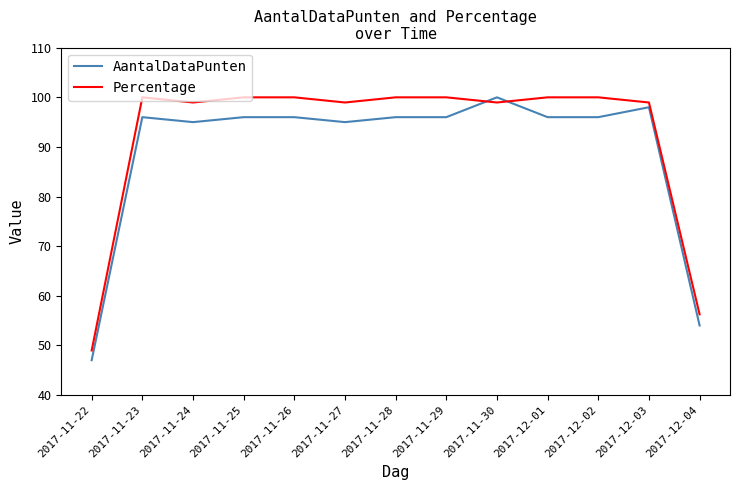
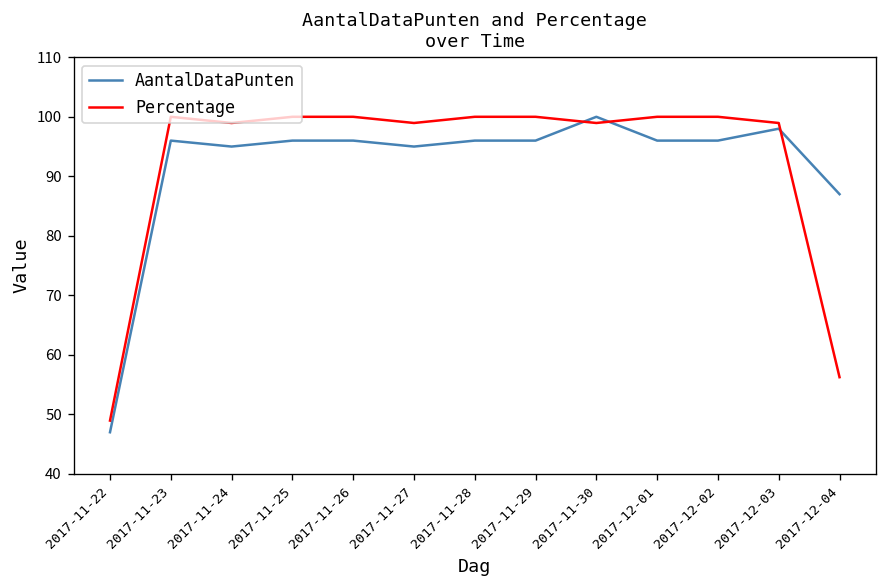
  {
    "AantalDataPunten": {
      "2017-11-22": 47,
      "2017-11-23": 96,
      "2017-11-24": 95,
      "2017-11-25": 96,
      "2017-11-26": 96,
      "2017-11-27": 95,
      "2017-11-28": 96,
      "2017-11-29": 96,
      "2017-11-30": 100,
      "2017-12-01": 96,
      "2017-12-02": 96,
      "2017-12-03": 98,
-     "2017-12-04": 54
+     "2017-12-04": 87
    },
    "Percentage": {
      "2017-11-22": 49,
      "2017-11-24": 99,
      "2017-11-26": 100,
      "2017-11-27": 99,
      "2017-11-28": 100,
      "2017-11-29": 100,
      "2017-11-30": 99,
      "2017-12-01": 100,
      "2017-12-02": 100,
      "2017-12-03": 99,
      "2017-12-04": 56
    }
  }
